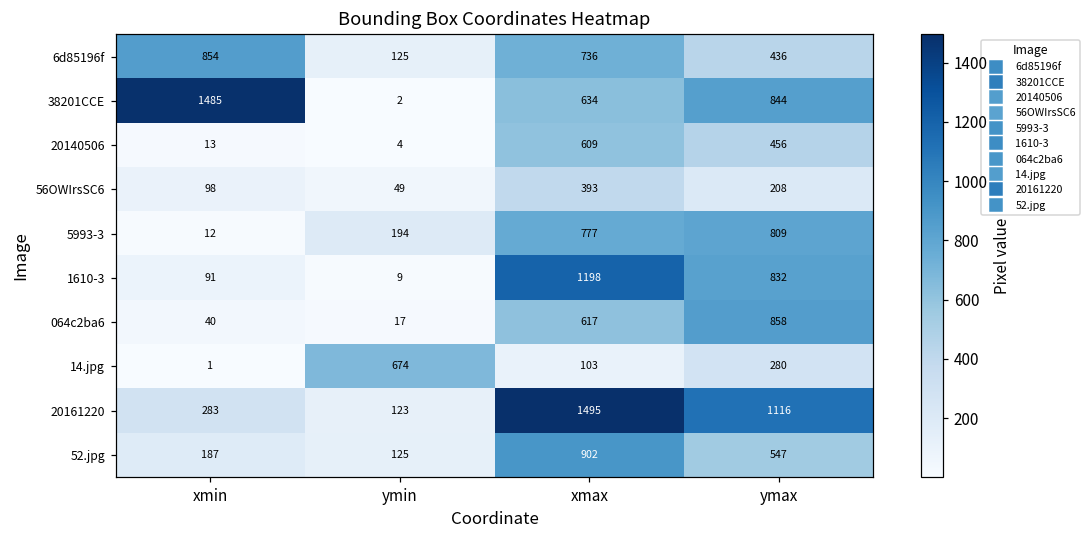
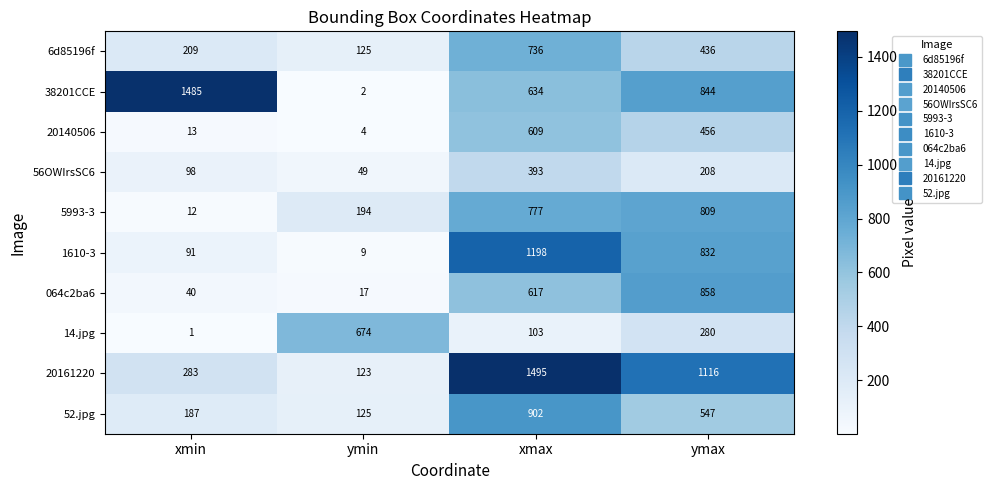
  {
    "6d85196f": {
-     "xmin": 854,
+     "xmin": 209,
      "ymin": 125,
      "xmax": 736,
      "ymax": 436
    },
    "38201CCE": {
      "xmin": 1485,
      "ymin": 2,
      "xmax": 634,
      "ymax": 844
    },
    "20140506": {
      "xmin": 13,
      "ymin": 4,
      "xmax": 609,
      "ymax": 456
    },
    "56OWIrsSC6": {
      "xmin": 98,
      "ymin": 49,
      "xmax": 393,
      "ymax": 208
    },
    "5993-3": {
      "xmin": 12,
      "ymin": 194,
      "xmax": 777,
      "ymax": 809
    },
    "1610-3": {
      "xmin": 91,
      "ymin": 9,
      "xmax": 1198,
      "ymax": 832
    },
    "064c2ba6": {
      "xmin": 40,
      "ymin": 17,
      "xmax": 617,
      "ymax": 858
    },
    "14.jpg": {
      "xmin": 1,
      "ymin": 674,
      "xmax": 103,
      "ymax": 280
    },
    "20161220": {
      "xmin": 283,
      "ymin": 123,
      "xmax": 1495,
      "ymax": 1116
    },
    "52.jpg": {
      "xmin": 187,
      "ymin": 125,
      "xmax": 902,
      "ymax": 547
    }
  }
